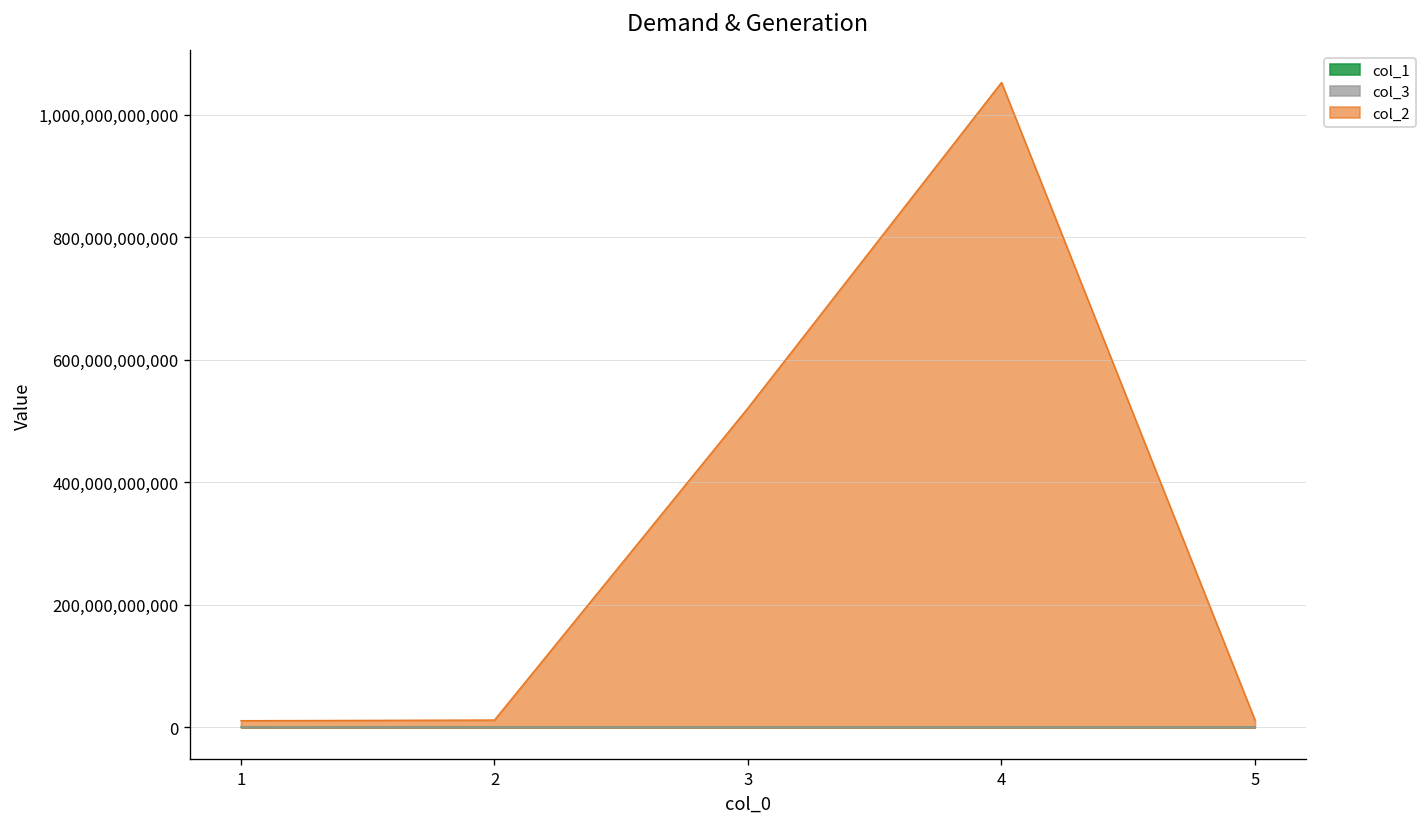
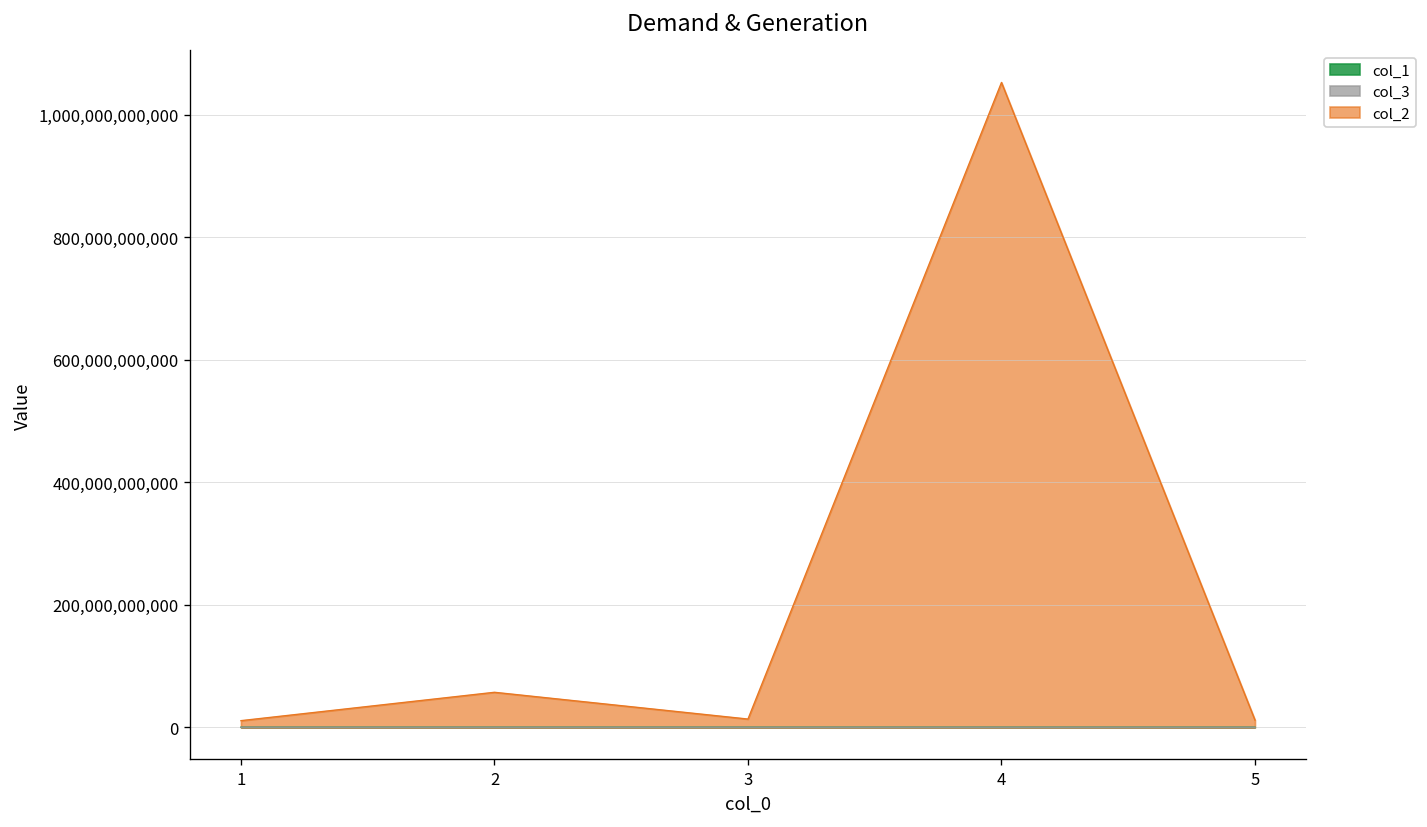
  {
    "col_3": {
      "1": "0",
      "2": "0",
      "3": "0",
      "4": "0",
      "5": "0"
    },
    "col_2": {
      "1": "10,000,000,000",
-     "2": "10,000,000,000",
-     "3": "520,000,000,000",
+     "2": "60,000,000,000",
+     "3": "10,000,000,000",
      "4": "1,050,000,000,000",
      "5": "10,000,000,000"
    }
  }
